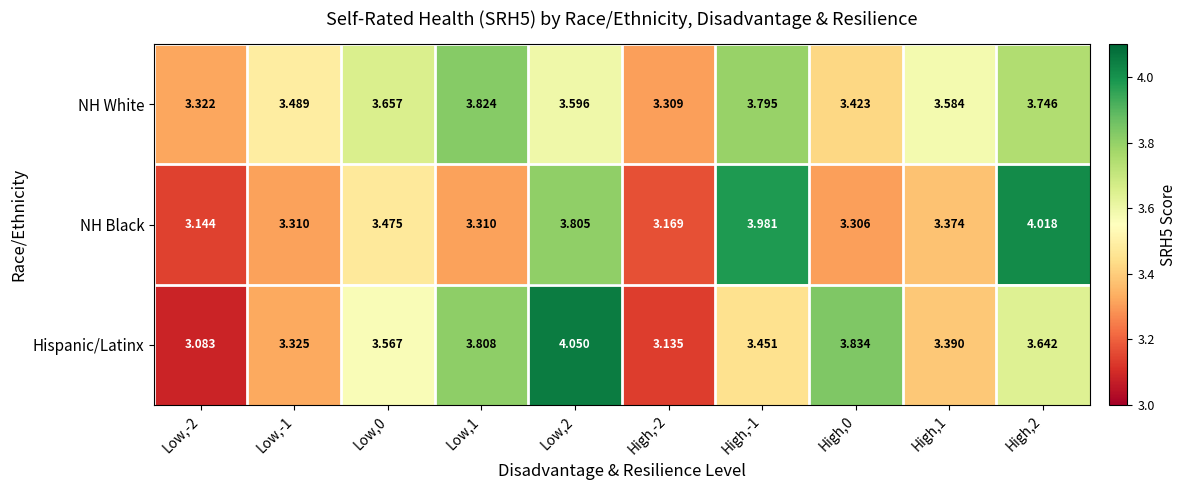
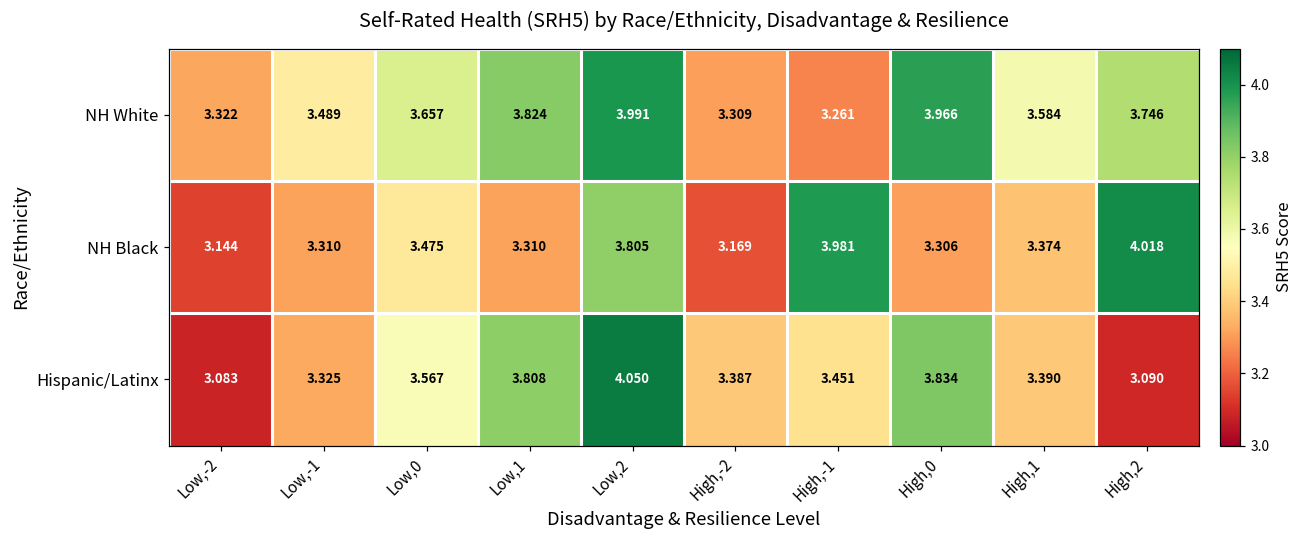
  {
    "NH White": {
      "Low,-2": 3.322,
      "Low,-1": 3.489,
      "Low,0": 3.657,
      "Low,1": 3.824,
-     "Low,2": 3.596,
+     "Low,2": 3.991,
      "High,-2": 3.309,
-     "High,-1": 3.795,
-     "High,0": 3.423,
+     "High,-1": 3.261,
+     "High,0": 3.966,
      "High,1": 3.584,
      "High,2": 3.746
    },
    "NH Black": {
      "Low,-2": 3.144,
      "Low,-1": 3.310,
      "Low,0": 3.475,
      "Low,1": 3.310,
      "Low,2": 3.805,
      "High,-2": 3.169,
      "High,-1": 3.981,
      "High,0": 3.306,
      "High,1": 3.374,
      "High,2": 4.018
    },
    "Hispanic/Latinx": {
      "Low,-2": 3.083,
      "Low,-1": 3.325,
      "Low,0": 3.567,
      "Low,1": 3.808,
      "Low,2": 4.050,
-     "High,-2": 3.135,
+     "High,-2": 3.387,
      "High,-1": 3.451,
      "High,0": 3.834,
      "High,1": 3.390,
-     "High,2": 3.642
+     "High,2": 3.090
    }
  }
